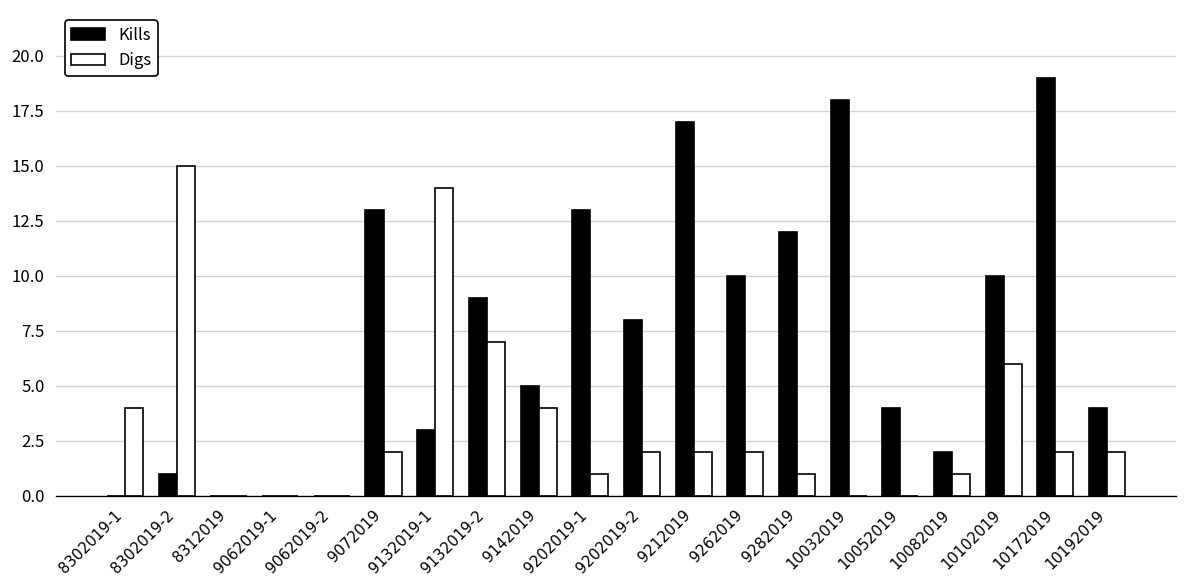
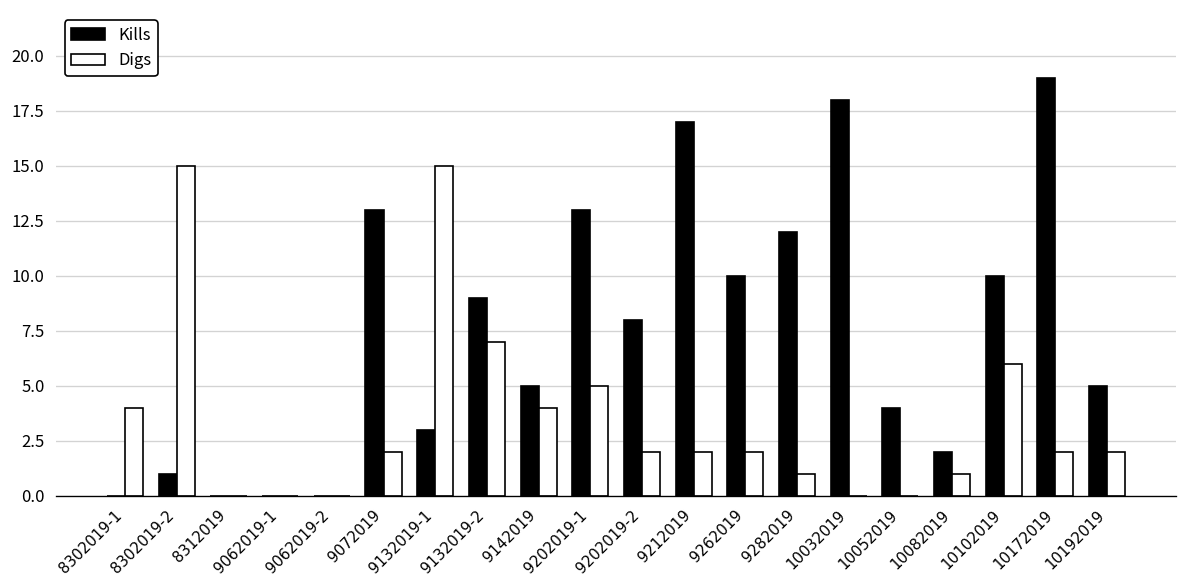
  {
    "Kills": {
      "8302019-1": 0,
      "8302019-2": 1,
      "8312019": 0,
      "9062019-1": 0,
      "9062019-2": 0,
      "9072019": 13,
      "9132019-1": 3,
      "9132019-2": 9,
      "9142019": 5,
      "9202019-1": 13,
      "9202019-2": 8,
      "9212019": 17,
      "9262019": 10,
      "9282019": 12,
      "10032019": 18,
      "10052019": 4,
      "10082019": 2,
      "10102019": 10,
      "10172019": 19,
-     "10192019": 4
+     "10192019": 5
    },
    "Digs": {
      "8302019-1": 4,
      "8302019-2": 15,
      "8312019": 0,
      "9062019-1": 0,
      "9062019-2": 0,
      "9072019": 2,
-     "9132019-1": 14,
+     "9132019-1": 15,
      "9132019-2": 7,
      "9142019": 4,
-     "9202019-1": 1,
+     "9202019-1": 5,
      "9202019-2": 2,
      "9212019": 2,
      "9262019": 2,
      "9282019": 1,
      "10032019": 0,
      "10052019": 0,
      "10082019": 1,
      "10102019": 6,
      "10172019": 2,
      "10192019": 2
    }
  }
